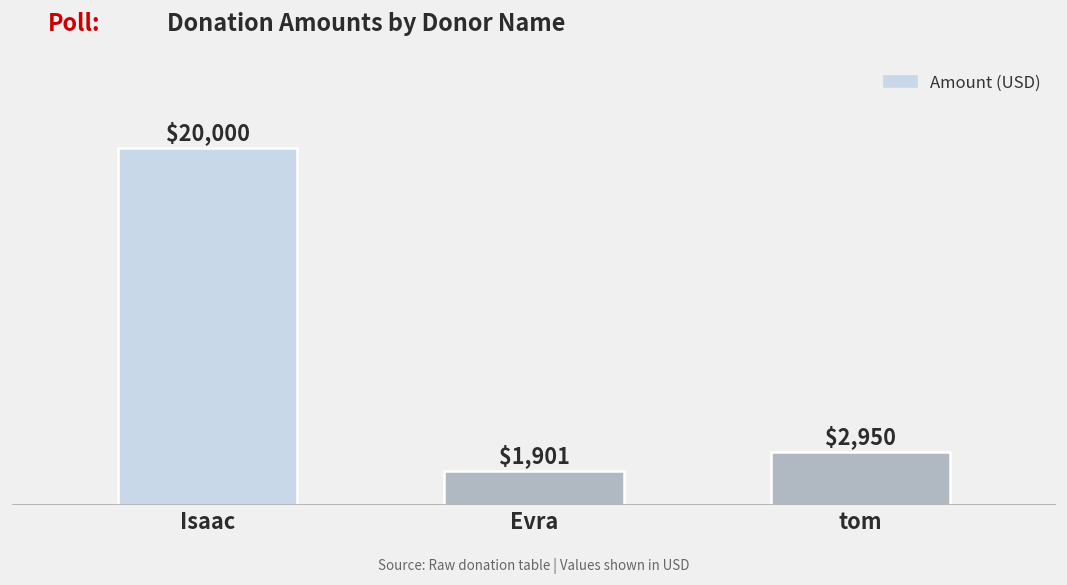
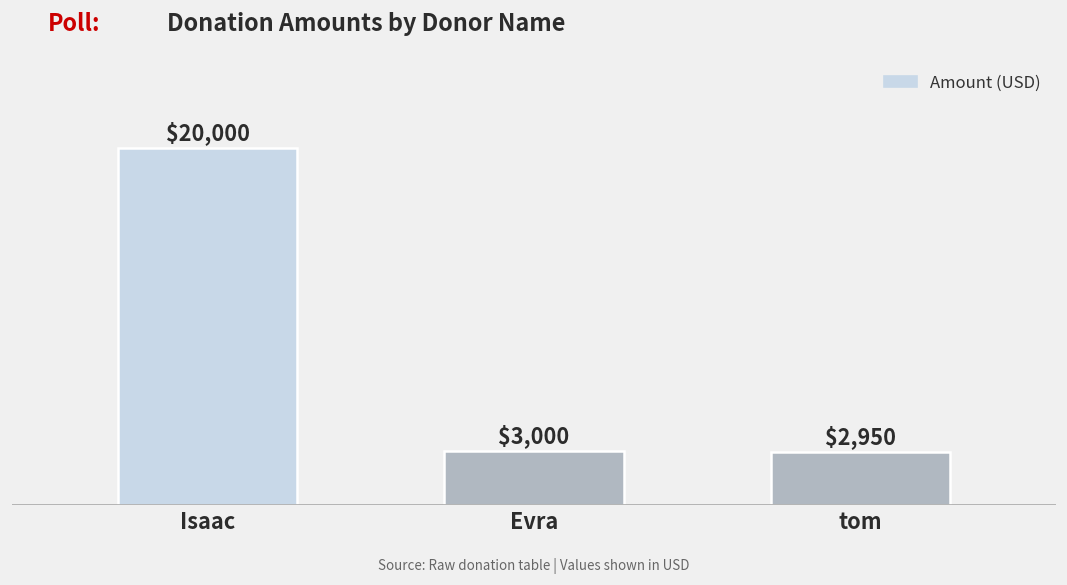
  {
    "Isaac": "$20,000",
-   "Evra": "$1,901",
+   "Evra": "$3,000",
    "tom": "$2,950"
  }
